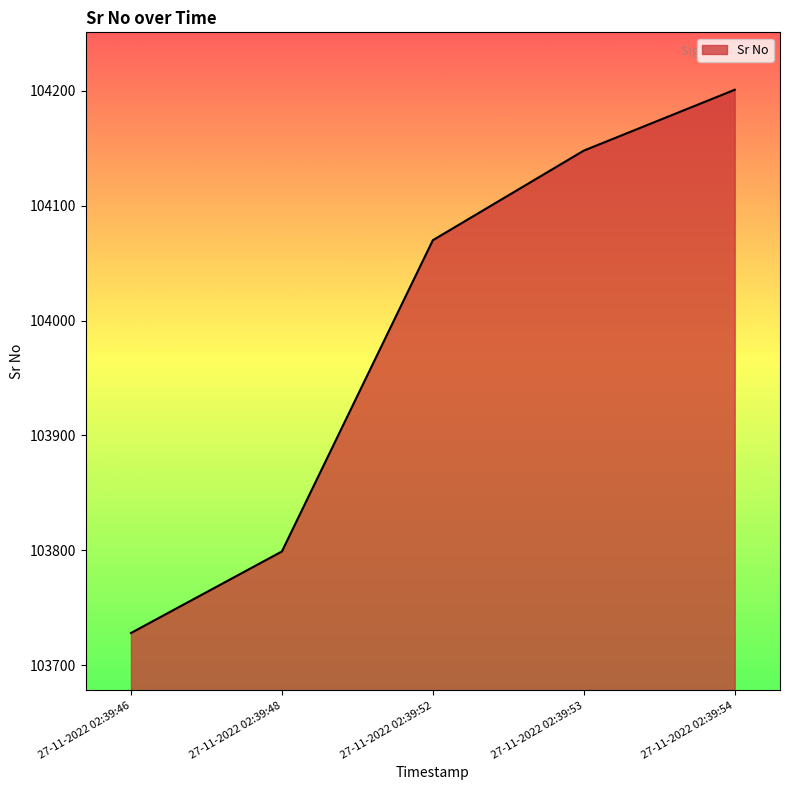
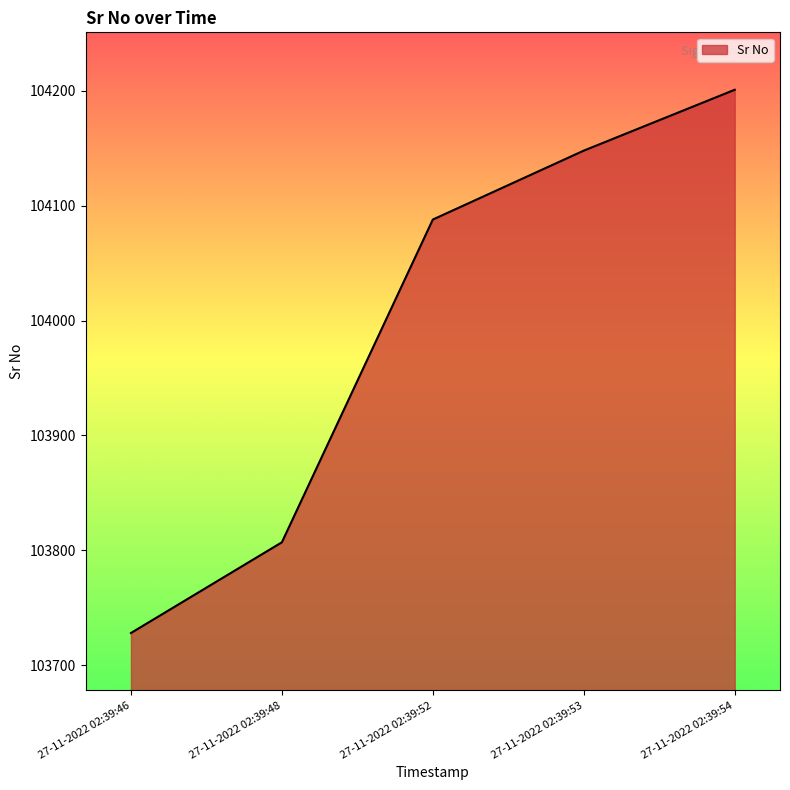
  {
    "27-11-2022 02:39:46": 103728,
-   "27-11-2022 02:39:48": 103799,
-   "27-11-2022 02:39:52": 104070,
+   "27-11-2022 02:39:48": 103807,
+   "27-11-2022 02:39:52": 104088,
    "27-11-2022 02:39:53": 104148,
    "27-11-2022 02:39:54": 104201
  }
